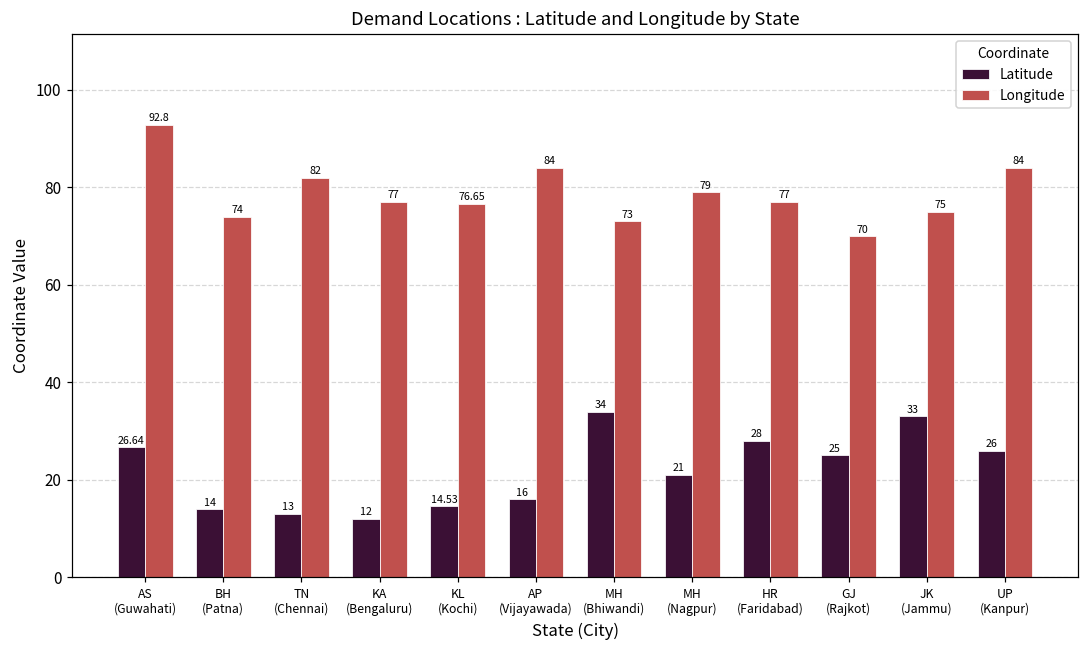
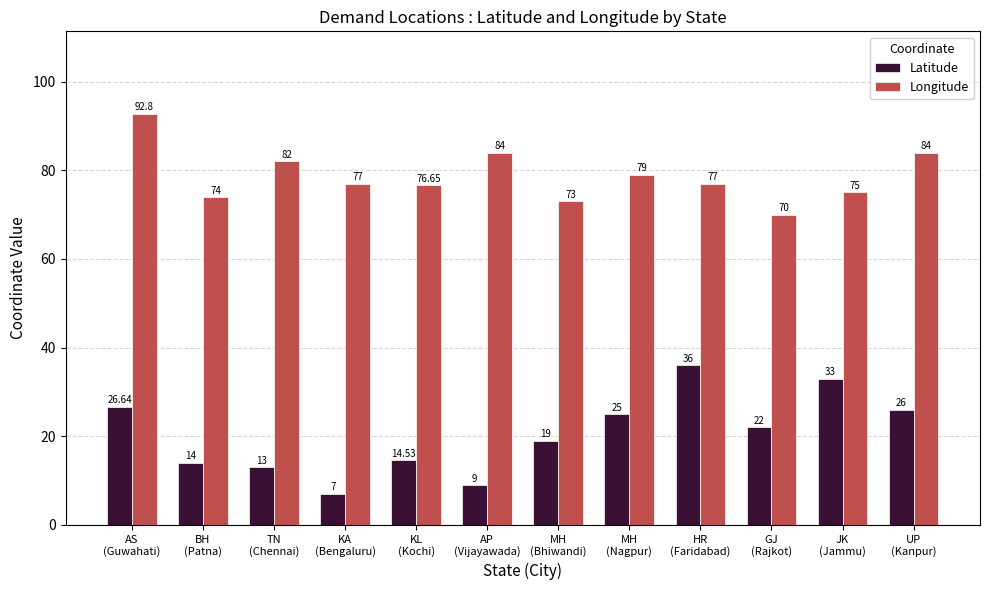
  {
    "Latitude": {
      "AS (Guwahati)": 26.64,
      "BH (Patna)": 14,
      "TN (Chennai)": 13,
-     "KA (Bengaluru)": 12,
+     "KA (Bengaluru)": 7,
      "KL (Kochi)": 14.53,
-     "AP (Vijayawada)": 16,
-     "MH (Bhiwandi)": 34,
-     "MH (Nagpur)": 21,
-     "HR (Faridabad)": 28,
-     "GJ (Rajkot)": 25,
+     "AP (Vijayawada)": 9,
+     "MH (Bhiwandi)": 19,
+     "MH (Nagpur)": 25,
+     "HR (Faridabad)": 36,
+     "GJ (Rajkot)": 22,
      "JK (Jammu)": 33,
      "UP (Kanpur)": 26
    },
    "Longitude": {
      "AS (Guwahati)": 92.8,
      "BH (Patna)": 74,
      "TN (Chennai)": 82,
      "KA (Bengaluru)": 77,
      "KL (Kochi)": 76.65,
      "AP (Vijayawada)": 84,
      "MH (Bhiwandi)": 73,
      "MH (Nagpur)": 79,
      "HR (Faridabad)": 77,
      "GJ (Rajkot)": 70,
      "JK (Jammu)": 75,
      "UP (Kanpur)": 84
    }
  }
